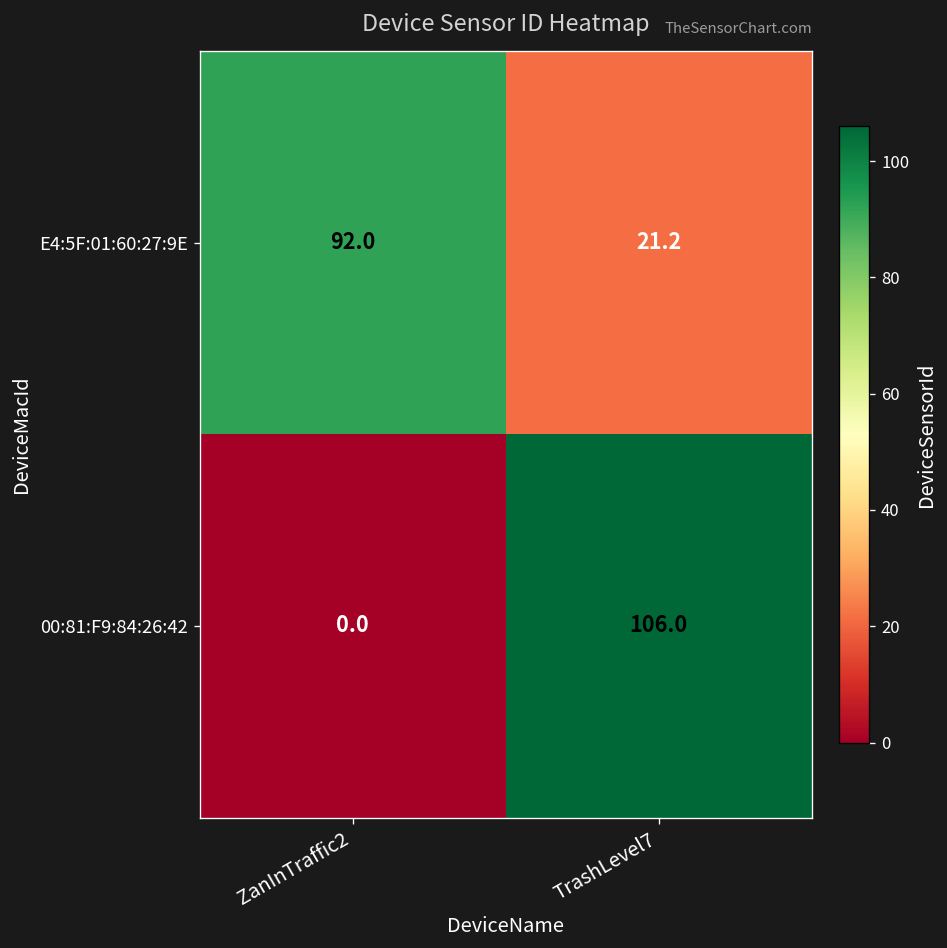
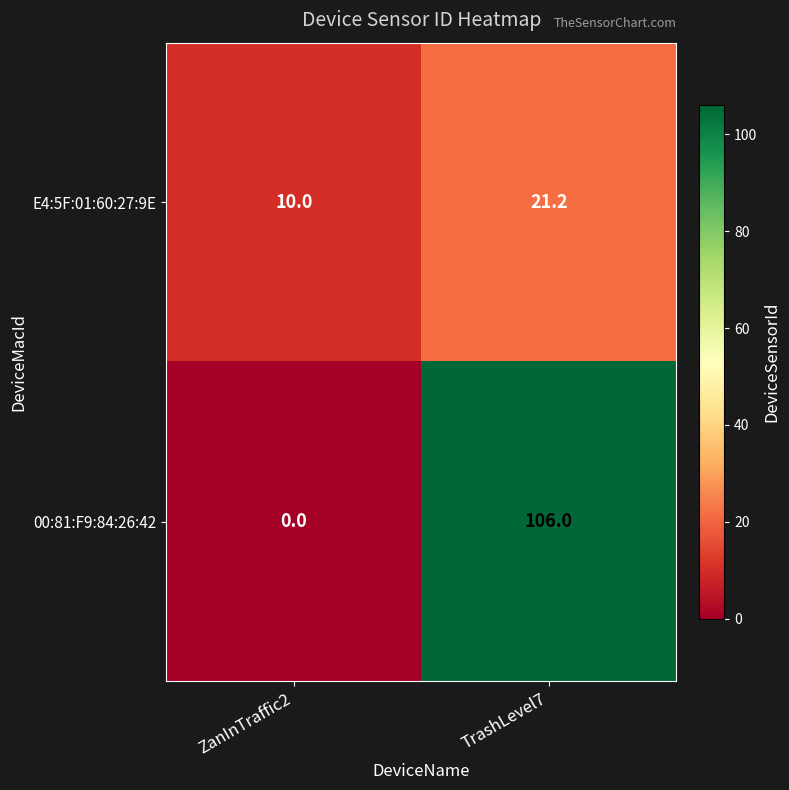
  {
    "E4:5F:01:60:27:9E": {
-     "ZanInTraffic2": 92.0,
+     "ZanInTraffic2": 10.0,
      "TrashLevel7": 21.2
    },
    "00:81:F9:84:26:42": {
      "ZanInTraffic2": 0.0,
      "TrashLevel7": 106.0
    }
  }
